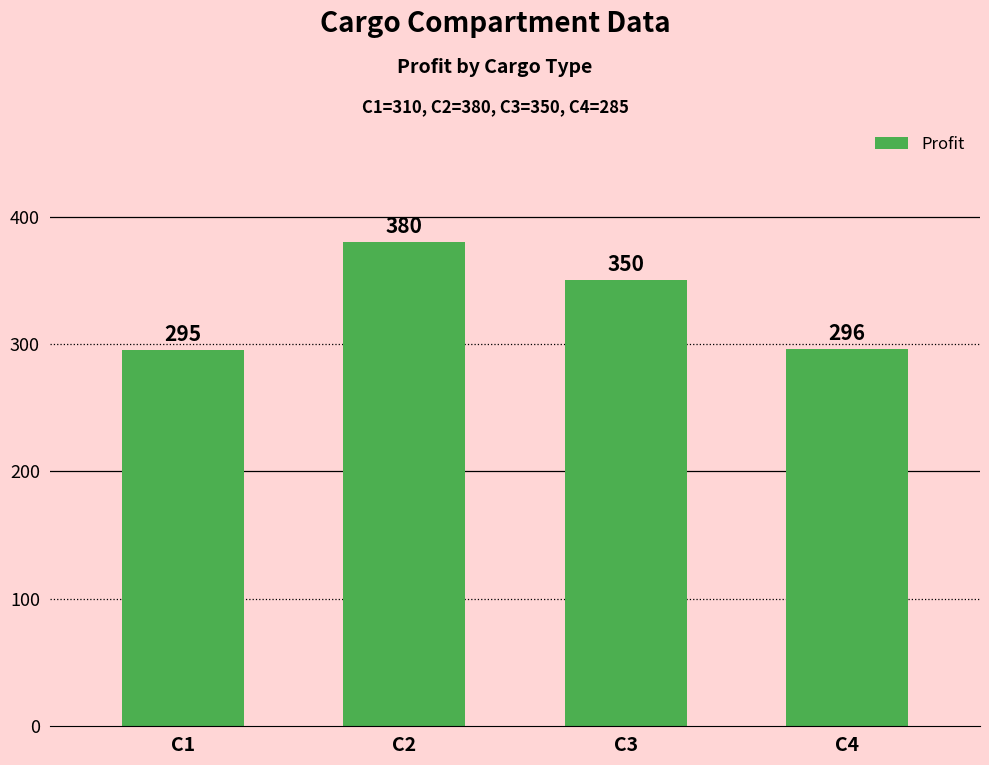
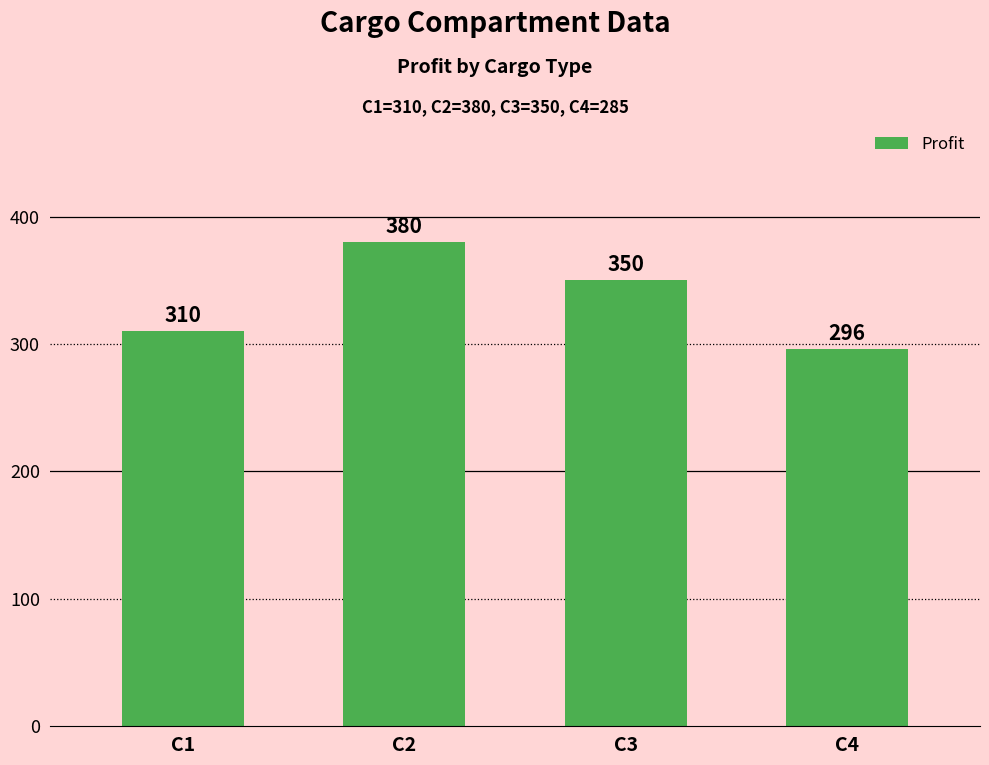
  {
-   "C1": 295,
+   "C1": 310,
    "C2": 380,
    "C3": 350,
    "C4": 296
  }
